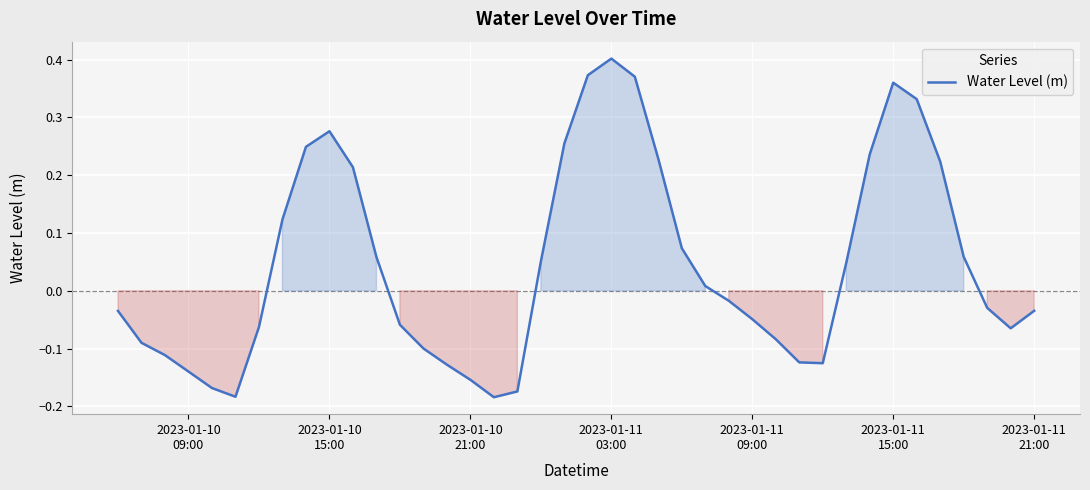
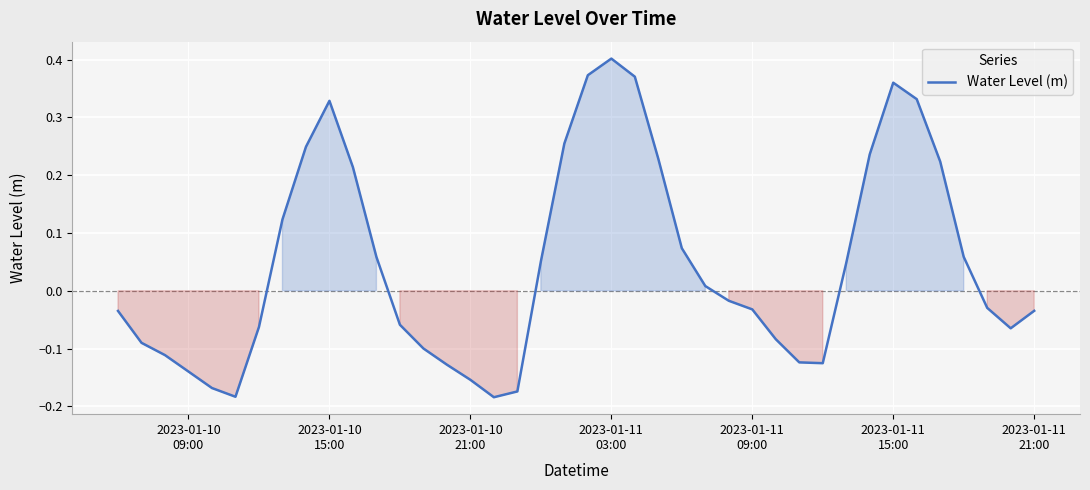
  {
    "2023-01-10 09:00": -0.14,
-   "2023-01-10 15:00": 0.28,
+   "2023-01-10 15:00": 0.33,
    "2023-01-10 21:00": -0.15,
    "2023-01-11 03:00": 0.40,
-   "2023-01-11 09:00": -0.05,
+   "2023-01-11 09:00": -0.03,
    "2023-01-11 15:00": 0.36,
    "2023-01-11 21:00": -0.03
  }
